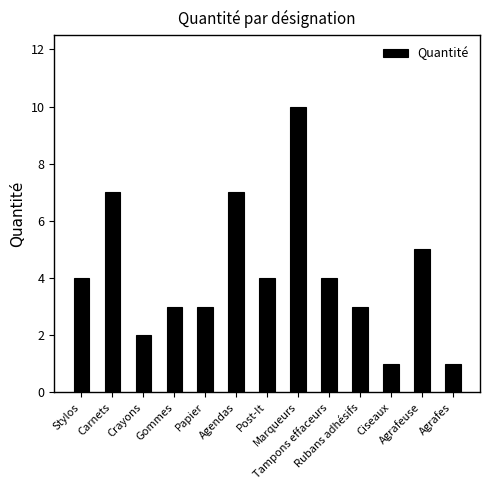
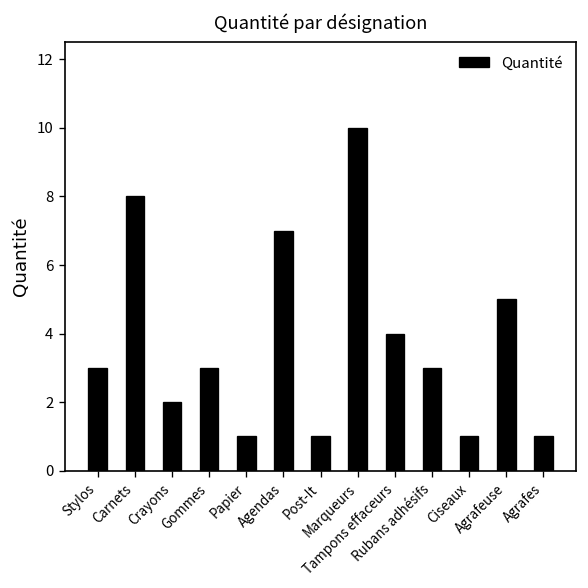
  {
-   "Stylos": 4,
-   "Carnets": 7,
+   "Stylos": 3,
+   "Carnets": 8,
    "Crayons": 2,
    "Gommes": 3,
-   "Papier": 3,
+   "Papier": 1,
    "Agendas": 7,
-   "Post-It": 4,
+   "Post-It": 1,
    "Marqueurs": 10,
    "Tampons effaceurs": 4,
    "Rubans adhésifs": 3,
    "Ciseaux": 1,
    "Agrafeuse": 5,
    "Agrafes": 1
  }
